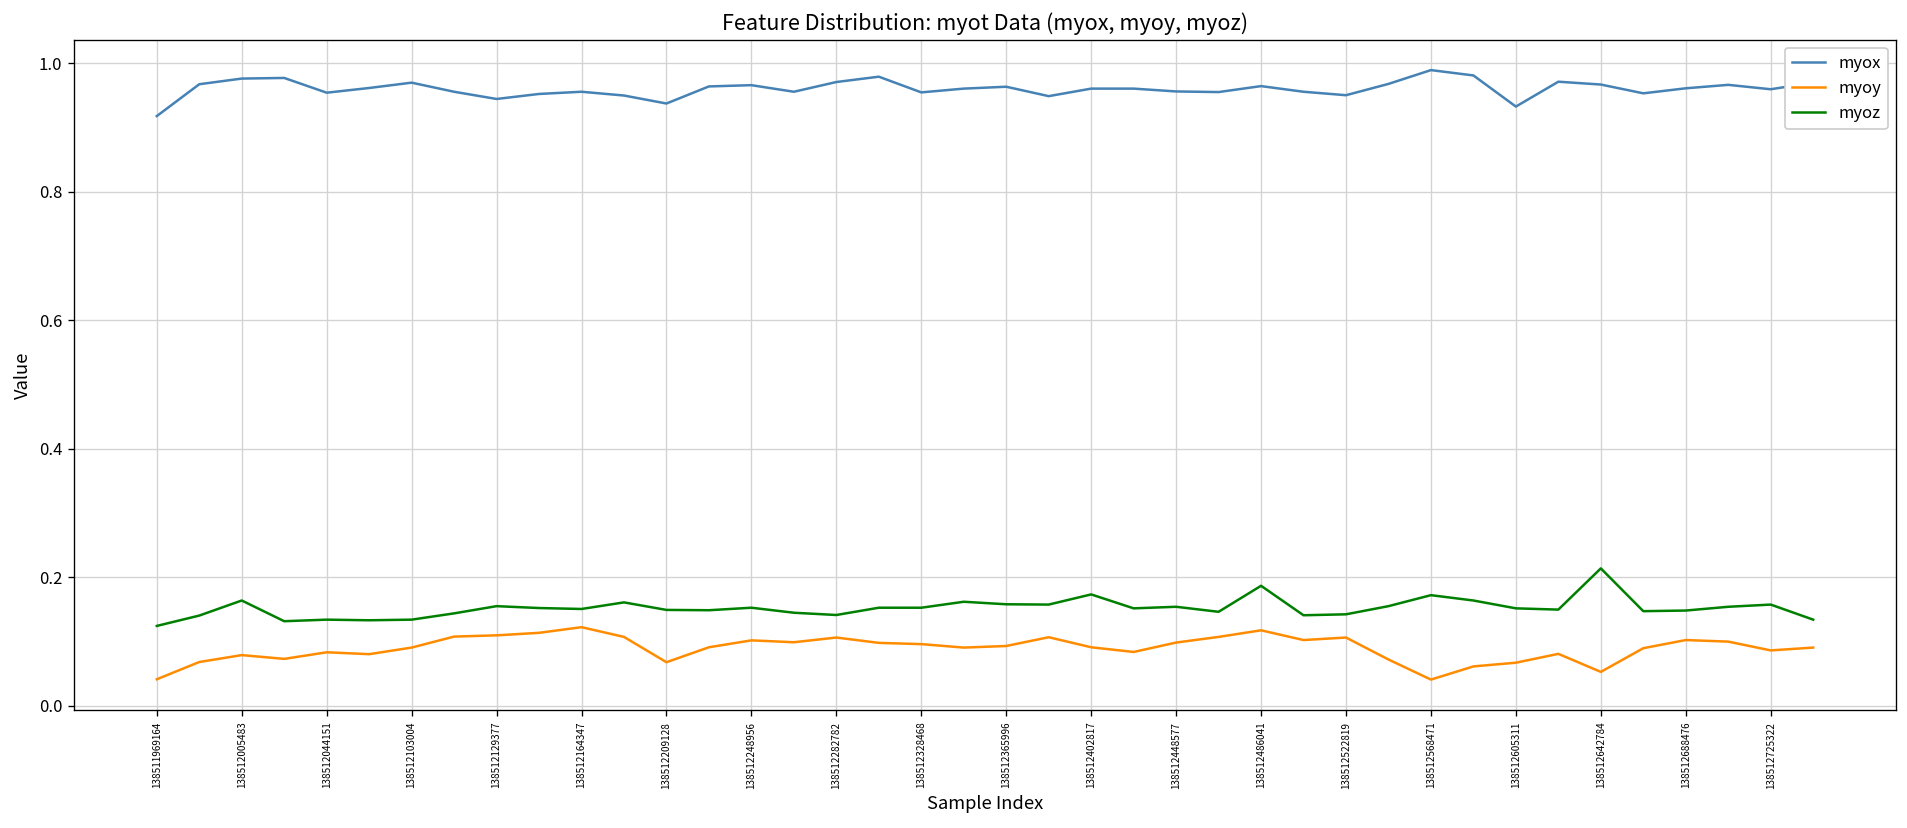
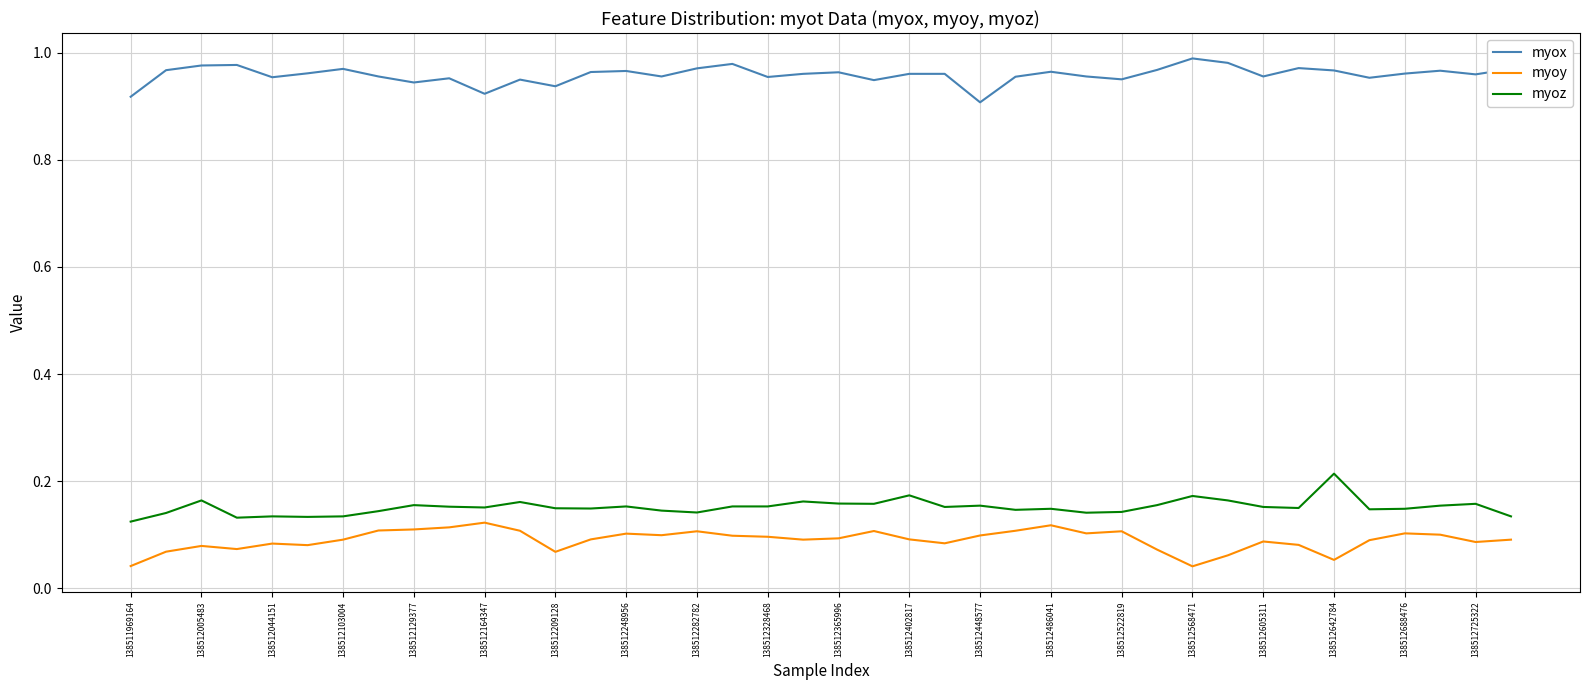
  {
    "myox": {
      "138511969164": 0.92,
      "138512005483": 0.98,
      "138512044151": 0.95,
      "138512103004": 0.97,
      "138512129377": 0.94,
-     "138512164347": 0.96,
+     "138512164347": 0.92,
      "138512209128": 0.94,
      "138512248956": 0.97,
      "138512282782": 0.97,
      "138512328468": 0.95,
      "138512365996": 0.96,
      "138512402817": 0.96,
-     "138512448577": 0.96,
+     "138512448577": 0.91,
      "138512486041": 0.96,
      "138512522819": 0.95,
      "138512568471": 0.99,
-     "138512605311": 0.93,
+     "138512605311": 0.96,
      "138512642784": 0.97,
      "138512688476": 0.96,
      "138512725322": 0.96
    },
    "myoy": {
      "138511969164": 0.04,
      "138512005483": 0.08,
      "138512044151": 0.08,
      "138512103004": 0.09,
      "138512129377": 0.11,
      "138512164347": 0.12,
      "138512209128": 0.07,
      "138512248956": 0.10,
      "138512282782": 0.11,
      "138512328468": 0.10,
      "138512365996": 0.09,
      "138512402817": 0.09,
      "138512448577": 0.10,
      "138512486041": 0.12,
      "138512522819": 0.11,
      "138512568471": 0.04,
-     "138512605311": 0.07,
+     "138512605311": 0.09,
      "138512642784": 0.05,
      "138512688476": 0.10,
      "138512725322": 0.09
    },
    "myoz": {
      "138511969164": 0.12,
      "138512005483": 0.16,
      "138512044151": 0.13,
      "138512103004": 0.13,
      "138512129377": 0.16,
      "138512164347": 0.15,
      "138512209128": 0.15,
      "138512248956": 0.15,
      "138512282782": 0.14,
      "138512328468": 0.15,
      "138512365996": 0.16,
      "138512402817": 0.17,
      "138512448577": 0.15,
-     "138512486041": 0.19,
+     "138512486041": 0.15,
      "138512522819": 0.14,
      "138512568471": 0.17,
      "138512605311": 0.15,
      "138512642784": 0.21,
      "138512688476": 0.15,
      "138512725322": 0.16
    }
  }
